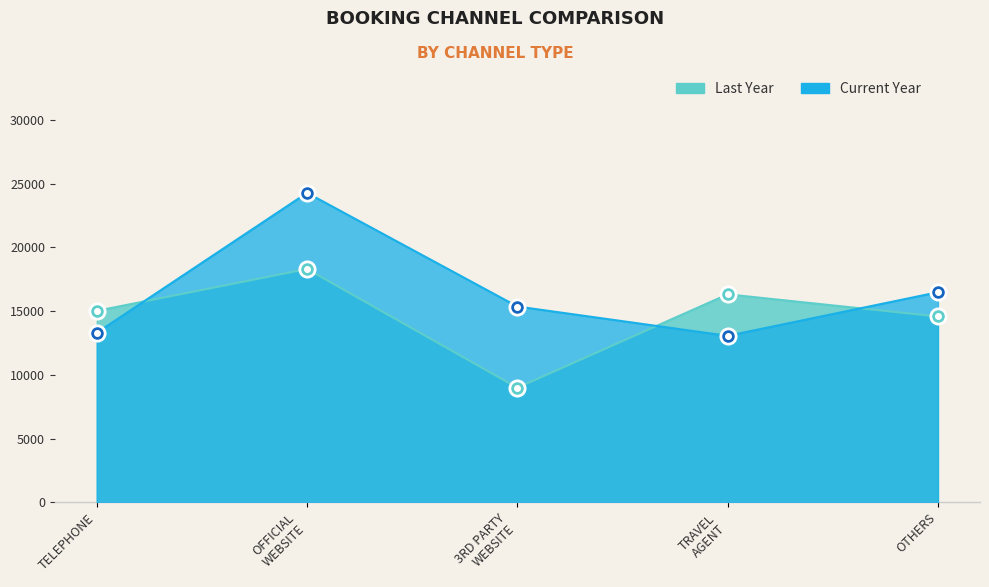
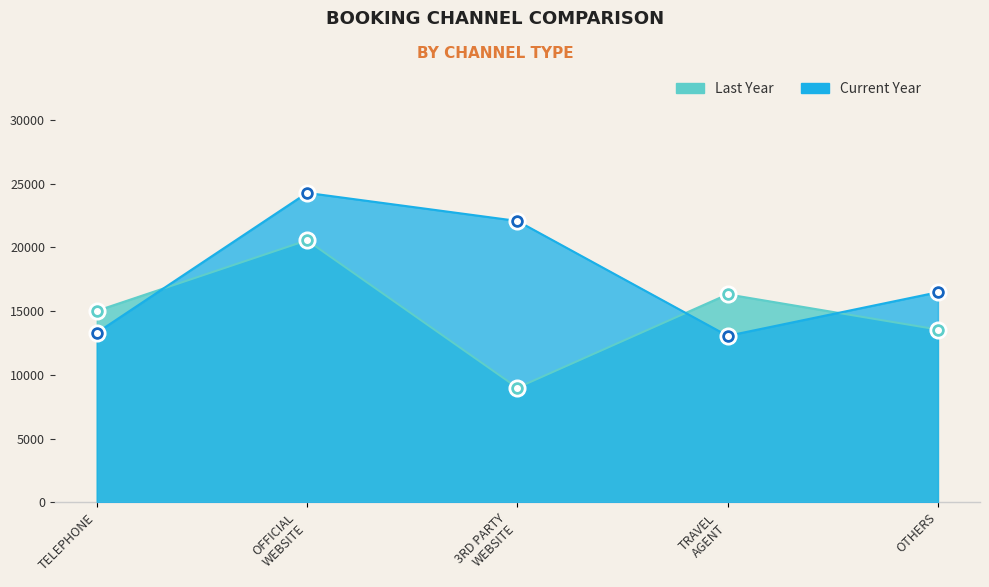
  {
    "Last Year": {
-     "OFFICIAL WEBSITE": 18300,
-     "OTHERS": 14600
+     "OFFICIAL WEBSITE": 20600,
+     "OTHERS": 13600
    },
    "Current Year": {
-     "3RD PARTY WEBSITE": 15400
+     "3RD PARTY WEBSITE": 22100
    }
  }
